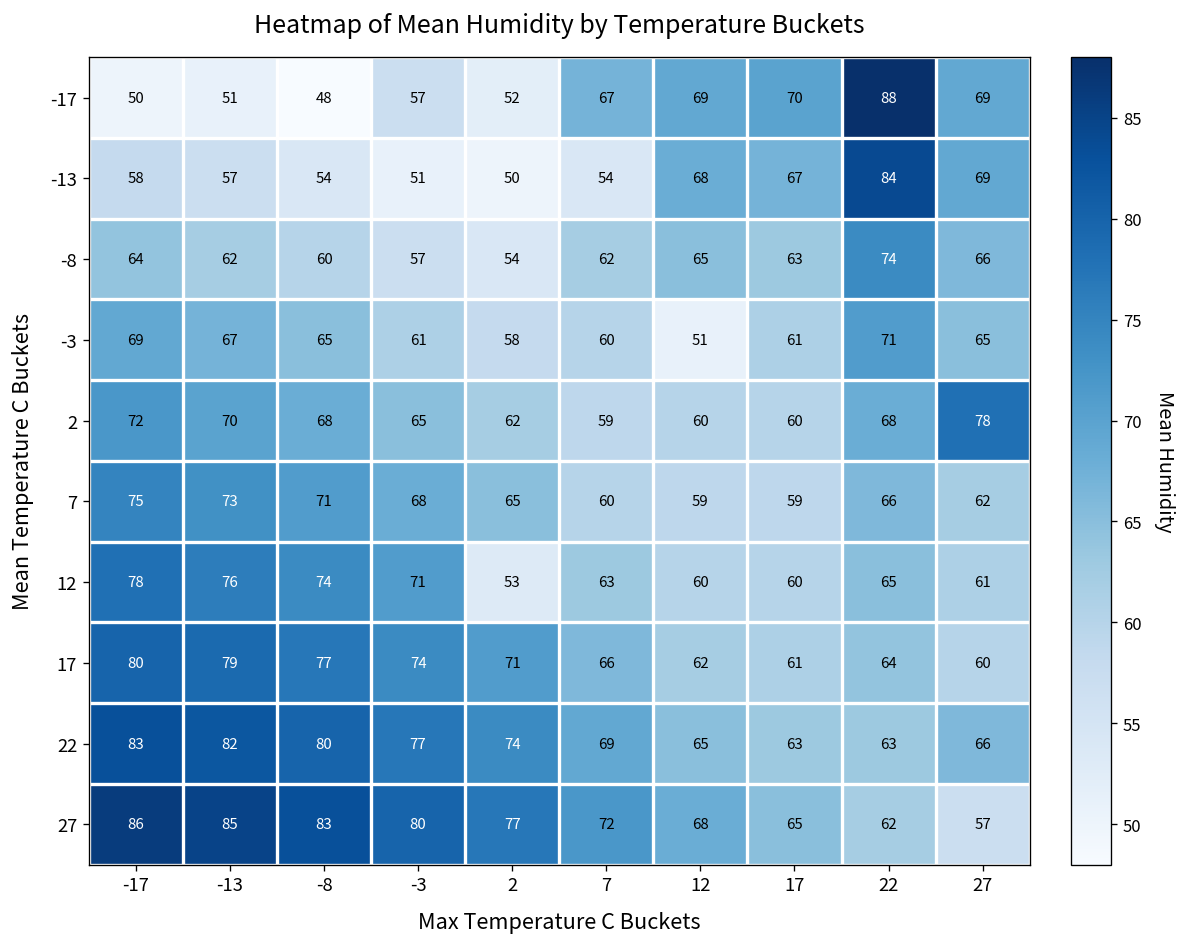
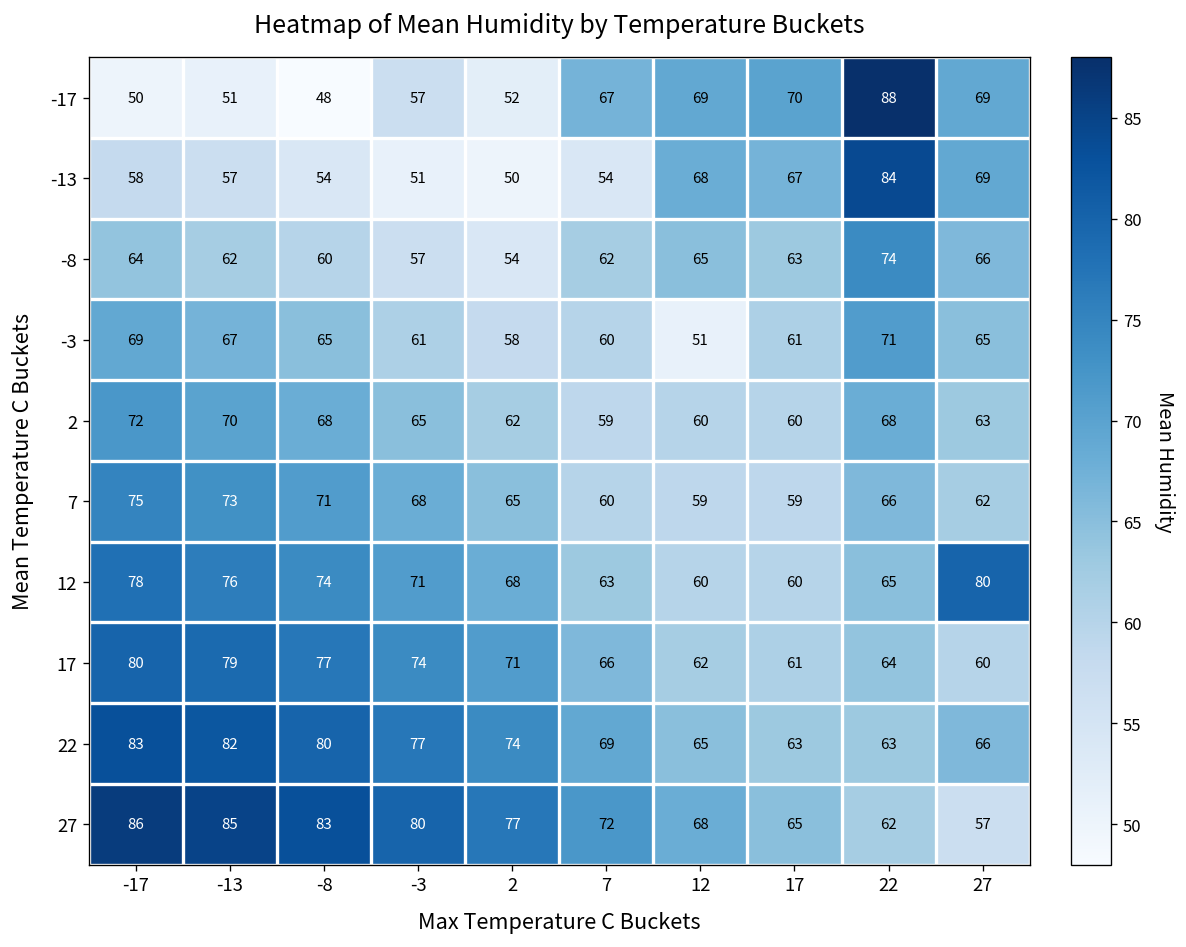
  {
    "-17": {
      "-17": 50,
      "-13": 51,
      "-8": 48,
      "-3": 57,
      "2": 52,
      "7": 67,
      "12": 69,
      "17": 70,
      "22": 88,
      "27": 69
    },
    "-13": {
      "-17": 58,
      "-13": 57,
      "-8": 54,
      "-3": 51,
      "2": 50,
      "7": 54,
      "12": 68,
      "17": 67,
      "22": 84,
      "27": 69
    },
    "-8": {
      "-17": 64,
      "-13": 62,
      "-8": 60,
      "-3": 57,
      "2": 54,
      "7": 62,
      "12": 65,
      "17": 63,
      "22": 74,
      "27": 66
    },
    "-3": {
      "-17": 69,
      "-13": 67,
      "-8": 65,
      "-3": 61,
      "2": 58,
      "7": 60,
      "12": 51,
      "17": 61,
      "22": 71,
      "27": 65
    },
    "2": {
      "-17": 72,
      "-13": 70,
      "-8": 68,
      "-3": 65,
      "2": 62,
      "7": 59,
      "12": 60,
      "17": 60,
      "22": 68,
-     "27": 78
+     "27": 63
    },
    "7": {
      "-17": 75,
      "-13": 73,
      "-8": 71,
      "-3": 68,
      "2": 65,
      "7": 60,
      "12": 59,
      "17": 59,
      "22": 66,
      "27": 62
    },
    "12": {
      "-17": 78,
      "-13": 76,
      "-8": 74,
      "-3": 71,
-     "2": 53,
+     "2": 68,
      "7": 63,
      "12": 60,
      "17": 60,
      "22": 65,
-     "27": 61
+     "27": 80
    },
    "17": {
      "-17": 80,
      "-13": 79,
      "-8": 77,
      "-3": 74,
      "2": 71,
      "7": 66,
      "12": 62,
      "17": 61,
      "22": 64,
      "27": 60
    },
    "22": {
      "-17": 83,
      "-13": 82,
      "-8": 80,
      "-3": 77,
      "2": 74,
      "7": 69,
      "12": 65,
      "17": 63,
      "22": 63,
      "27": 66
    },
    "27": {
      "-17": 86,
      "-13": 85,
      "-8": 83,
      "-3": 80,
      "2": 77,
      "7": 72,
      "12": 68,
      "17": 65,
      "22": 62,
      "27": 57
    }
  }
